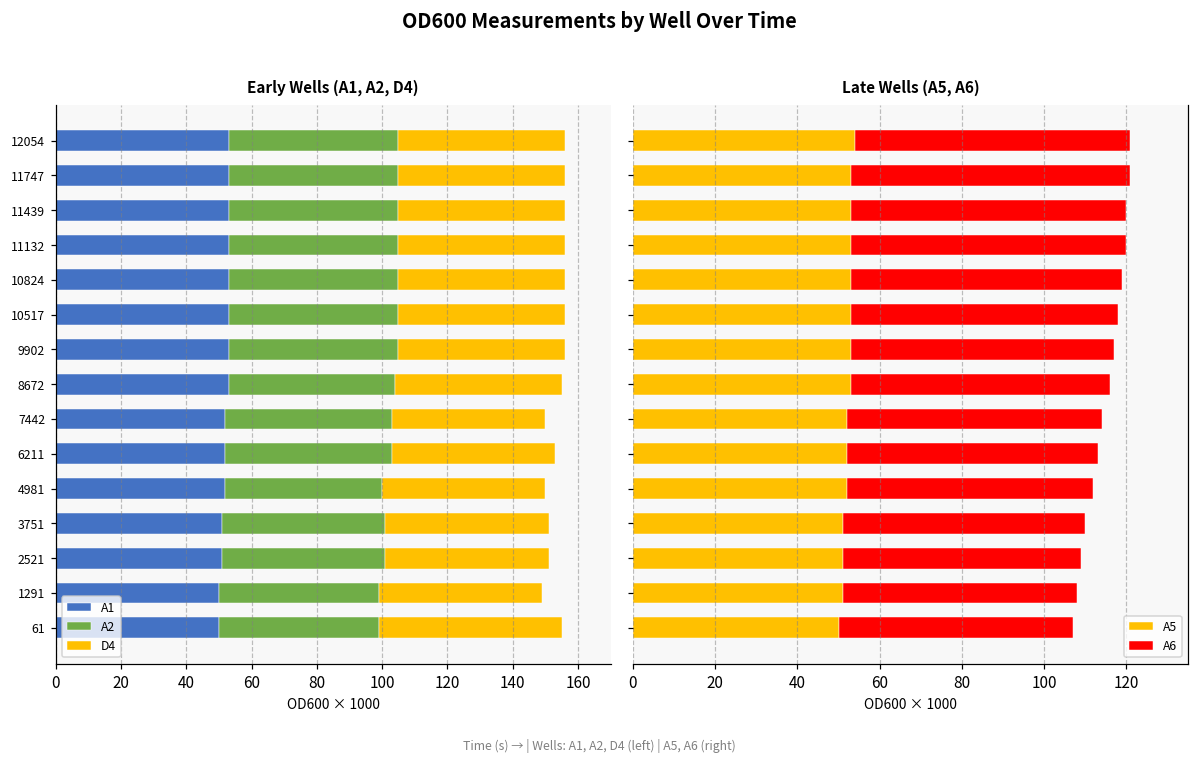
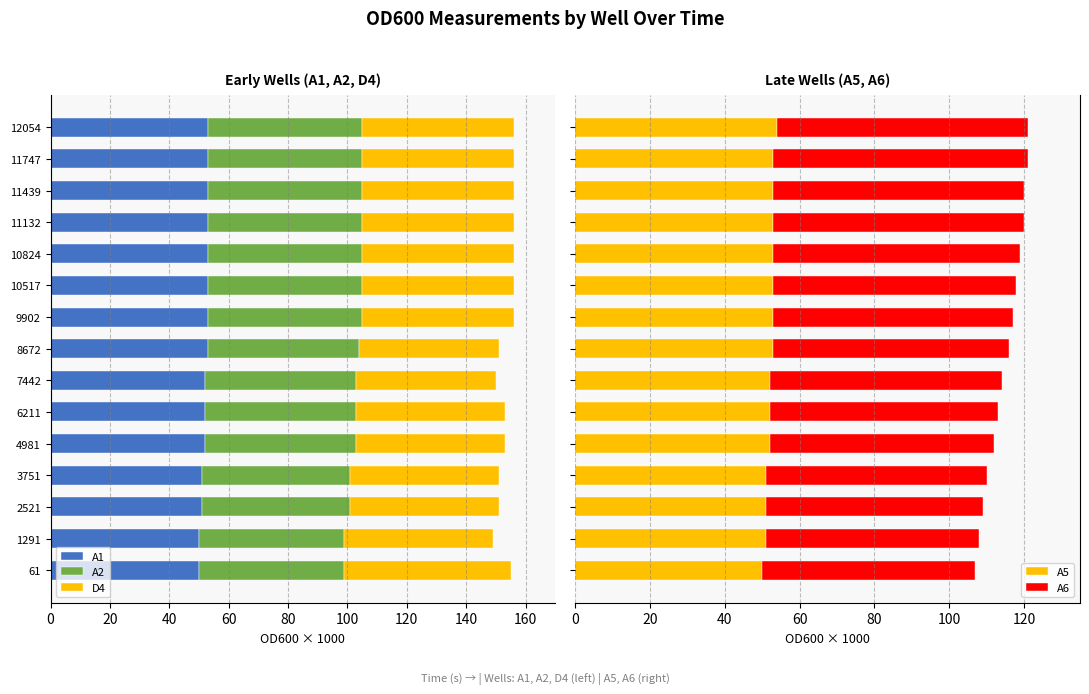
  {
    "Early Wells (A1, A2, D4)": {
      "A1": {
        "12054": 53,
        "11747": 53,
        "11439": 53,
        "11132": 53,
        "10824": 53,
        "10517": 53,
        "9902": 53,
        "8672": 53,
        "7442": 52,
        "6211": 52,
        "4981": 52,
        "3751": 51,
        "2521": 51,
        "1291": 50,
        "61": 50
      },
      "A2": {
        "12054": 52,
        "11747": 52,
        "11439": 52,
        "11132": 52,
        "10824": 52,
        "10517": 52,
        "9902": 52,
        "8672": 51,
        "7442": 51,
        "6211": 51,
-       "4981": 48,
+       "4981": 51,
        "3751": 50,
        "2521": 50,
        "1291": 49,
        "61": 49
      },
      "D4": {
        "12054": 51,
        "11747": 51,
        "11439": 51,
        "11132": 51,
        "10824": 51,
        "10517": 51,
        "9902": 51,
-       "8672": 51,
+       "8672": 47,
        "7442": 47,
        "6211": 50,
        "4981": 50,
        "3751": 50,
        "2521": 50,
        "1291": 50,
        "61": 56
      }
    }
  }
